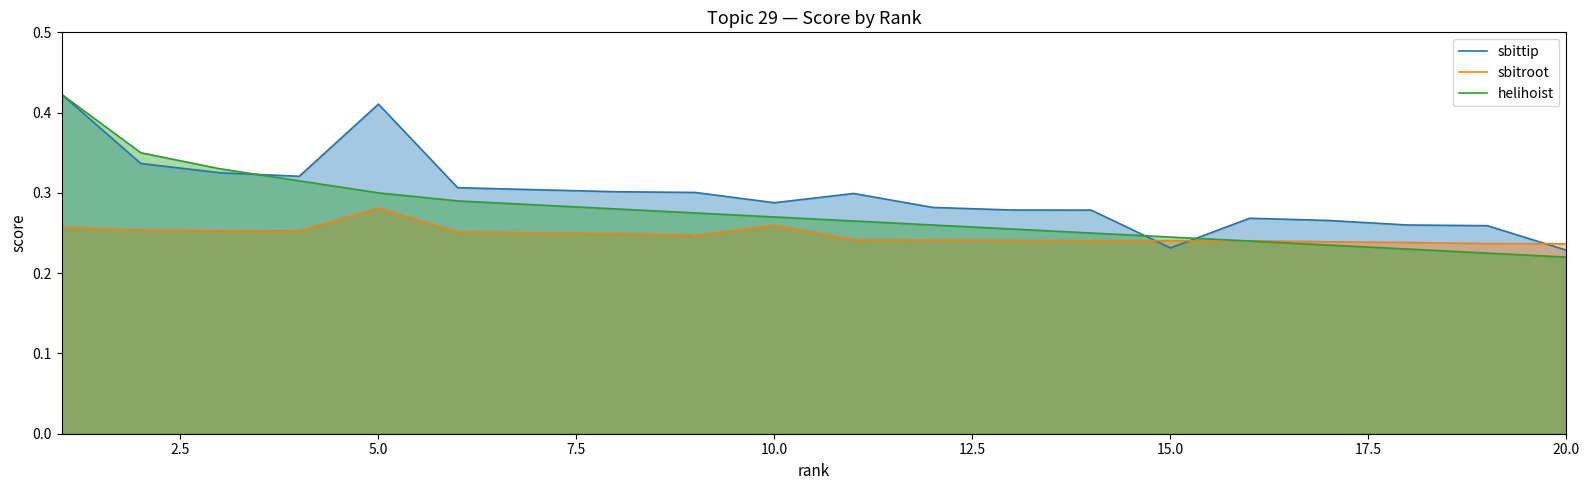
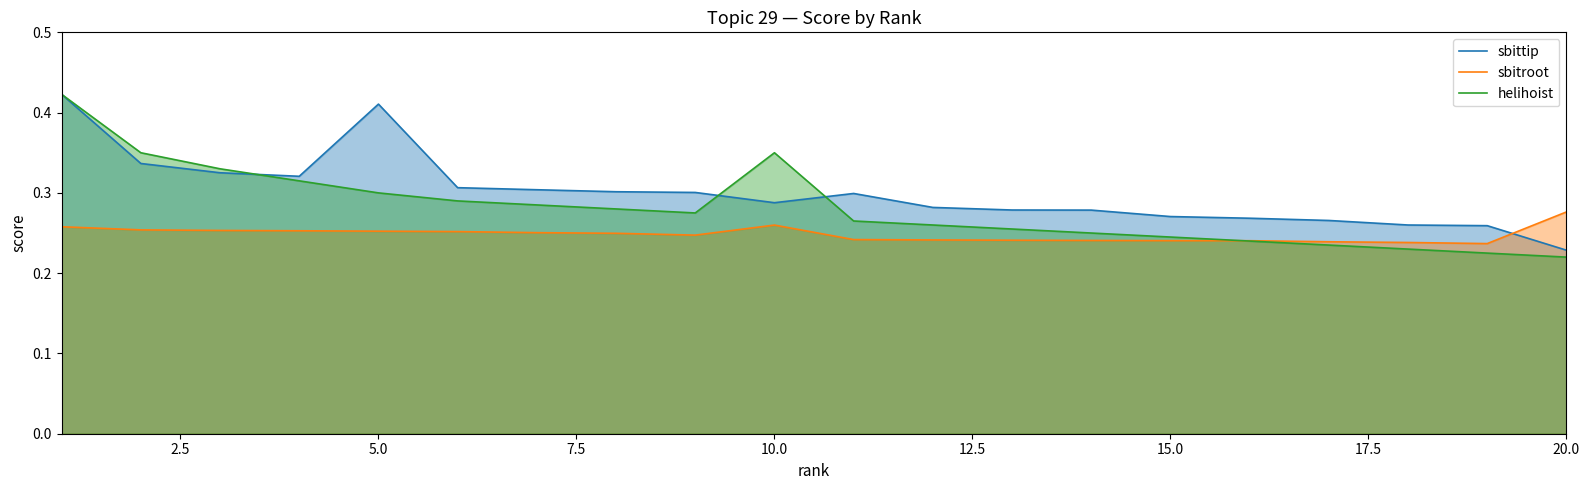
  {
    "sbittip": {
      "5.0": 0.41,
      "10.0": 0.29,
-     "15.0": 0.23,
+     "15.0": 0.27,
      "20.0": 0.23
    },
    "sbitroot": {
-     "5.0": 0.28,
+     "5.0": 0.25,
      "10.0": 0.26,
      "15.0": 0.24,
-     "20.0": 0.24
+     "20.0": 0.28
    },
    "helihoist": {
      "5.0": 0.30,
-     "10.0": 0.27,
+     "10.0": 0.35,
      "15.0": 0.25,
      "20.0": 0.22
    }
  }
